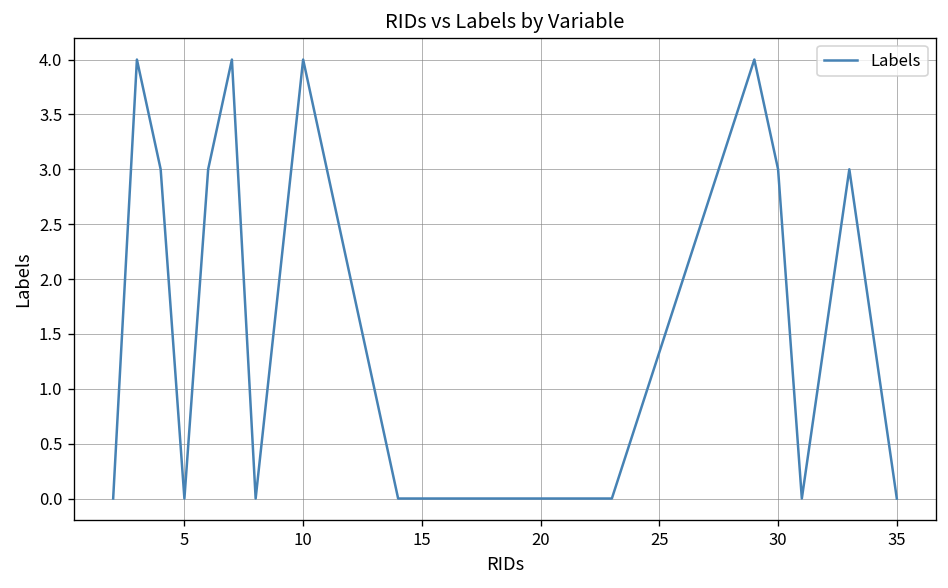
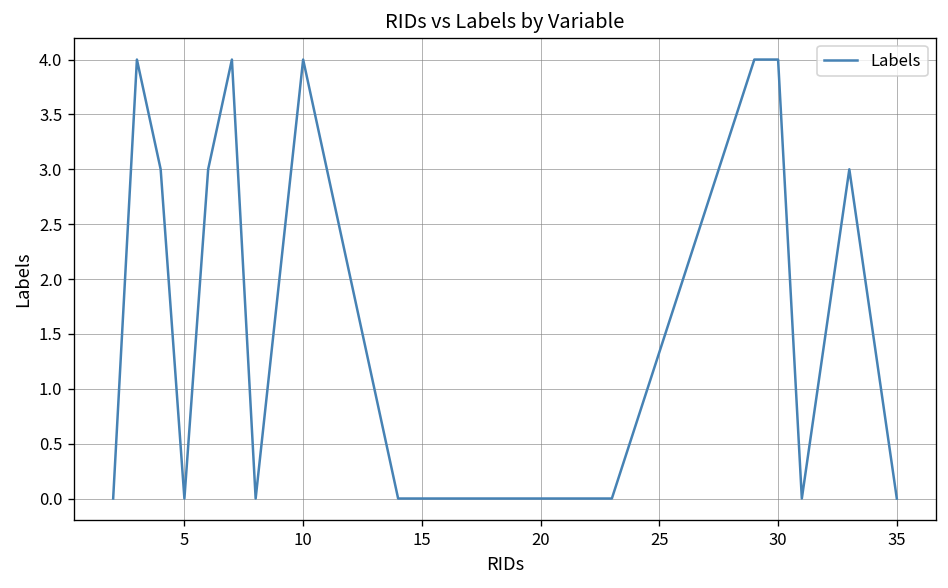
  {
    "5": 0,
    "10": 4,
    "15": 0,
-   "30": 3,
+   "30": 4,
    "35": 0
  }
